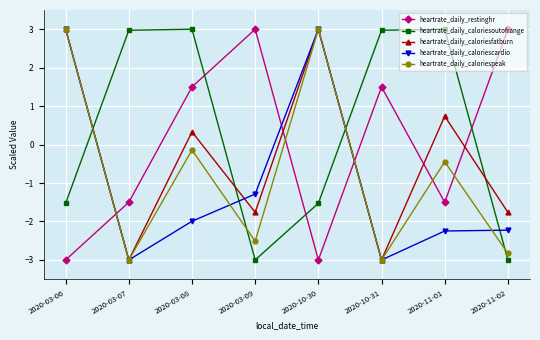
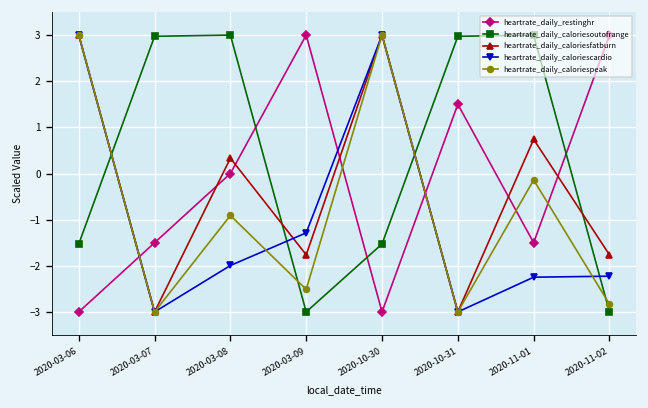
  {
    "heartrate_daily_restinghr": {
      "2020-03-06": -3.0,
      "2020-03-07": -1.5,
-     "2020-03-08": 1.5,
+     "2020-03-08": 0.0,
      "2020-03-09": 3.0,
      "2020-10-30": -3.0,
      "2020-10-31": 1.5,
      "2020-11-01": -1.5
    },
    "heartrate_daily_caloriesoutofrange": {
      "2020-03-06": -1.5,
      "2020-03-07": 3.0,
      "2020-03-08": 3.0,
      "2020-03-09": -3.0,
      "2020-10-30": -1.5,
      "2020-10-31": 3.0,
      "2020-11-02": -3.0
    },
    "heartrate_daily_caloriesfatburn": {
      "2020-03-08": 0.3,
      "2020-03-09": -1.8,
      "2020-11-01": 0.7,
      "2020-11-02": -1.8
    },
    "heartrate_daily_caloriescardio": {
      "2020-03-08": -2.0,
      "2020-03-09": -1.3,
      "2020-11-01": -2.2,
      "2020-11-02": -2.2
    },
    "heartrate_daily_caloriespeak": {
-     "2020-03-08": -0.1,
+     "2020-03-08": -0.9,
      "2020-03-09": -2.5,
-     "2020-11-01": -0.4,
+     "2020-11-01": -0.1,
      "2020-11-02": -2.8
    }
  }
